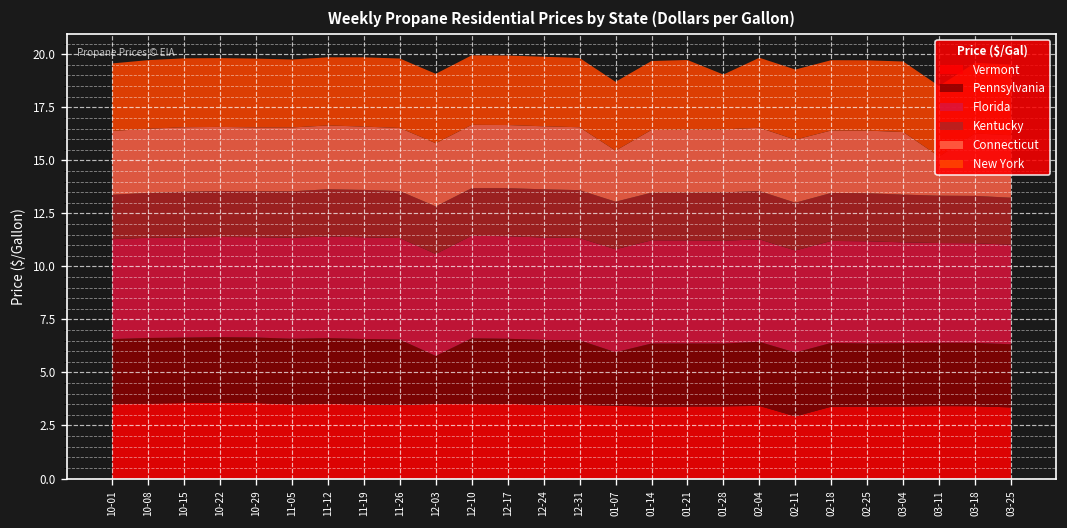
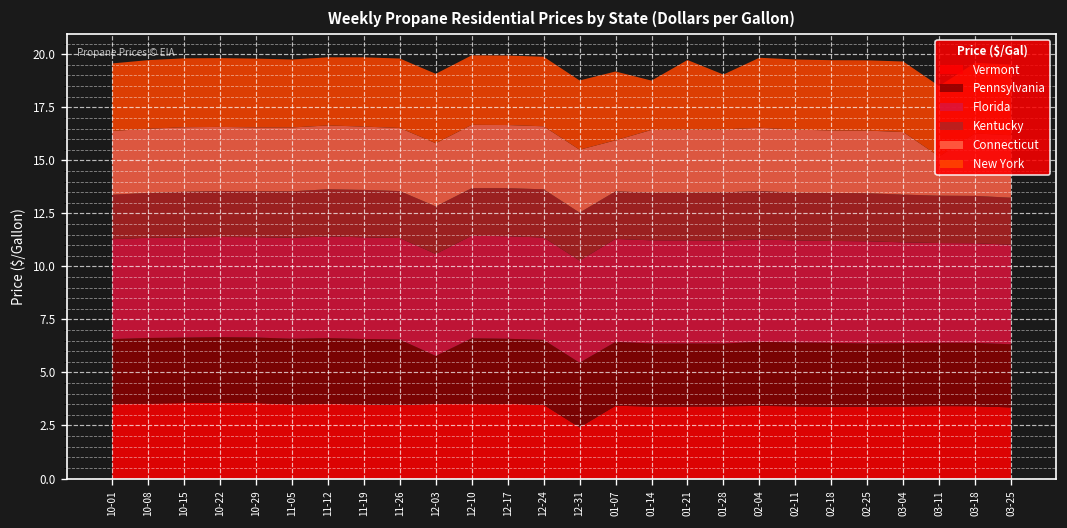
  {
    "Vermont": {
      "10-01": 3.5,
      "10-08": 3.5,
      "10-15": 3.6,
      "10-22": 3.6,
      "10-29": 3.6,
      "11-05": 3.5,
      "11-12": 3.5,
      "11-19": 3.5,
      "11-26": 3.5,
      "12-03": 3.5,
      "12-10": 3.5,
      "12-17": 3.5,
      "12-24": 3.5,
-     "12-31": 3.5,
+     "12-31": 2.4,
      "01-07": 3.4,
      "01-14": 3.4,
      "01-21": 3.4,
      "01-28": 3.4,
      "02-04": 3.4,
-     "02-11": 2.9,
+     "02-11": 3.4,
      "02-18": 3.4,
      "02-25": 3.4,
      "03-04": 3.4,
      "03-11": 3.4,
      "03-18": 3.4,
      "03-25": 3.4
    },
    "Pennsylvania": {
      "10-01": 3.1,
      "10-08": 3.1,
      "10-15": 3.1,
      "10-22": 3.1,
      "10-29": 3.1,
      "11-05": 3.1,
      "11-12": 3.1,
      "11-19": 3.1,
      "11-26": 3.1,
      "12-03": 2.3,
      "12-10": 3.1,
      "12-17": 3.1,
      "12-24": 3.1,
      "12-31": 3.0,
-     "01-07": 2.5,
+     "01-07": 3.0,
      "01-14": 3.0,
      "01-21": 3.0,
      "01-28": 3.0,
      "02-04": 3.0,
      "02-11": 3.0,
      "02-18": 3.0,
      "02-25": 3.0,
      "03-04": 3.0,
      "03-11": 3.0,
      "03-18": 3.0,
      "03-25": 3.0
    },
    "Connecticut": {
      "10-01": 3.0,
      "10-08": 3.0,
      "10-15": 3.0,
      "10-22": 3.0,
      "10-29": 3.0,
      "11-05": 3.0,
      "11-12": 3.0,
      "11-19": 3.0,
      "11-26": 3.0,
      "12-03": 3.0,
      "12-10": 3.0,
      "12-17": 3.0,
      "12-24": 3.0,
      "12-31": 3.0,
      "01-07": 2.4,
      "01-14": 3.0,
      "01-21": 3.0,
      "01-28": 3.0,
      "02-04": 3.0,
      "02-11": 3.0,
      "02-18": 2.9,
      "02-25": 3.0,
      "03-04": 3.0
    },
    "New York": {
      "10-01": 3.2,
      "10-08": 3.2,
      "10-15": 3.2,
      "10-22": 3.2,
      "10-29": 3.2,
      "11-05": 3.2,
      "11-12": 3.2,
      "11-19": 3.3,
      "11-26": 3.3,
      "12-03": 3.3,
      "12-10": 3.3,
      "12-17": 3.3,
      "12-24": 3.3,
      "12-31": 3.3,
      "01-07": 3.2,
-     "01-14": 3.2,
+     "01-14": 2.3,
      "01-21": 3.3,
      "01-28": 2.6,
      "02-04": 3.3,
      "02-11": 3.3,
      "02-18": 3.3,
      "02-25": 3.3,
      "03-04": 3.3
    }
  }
